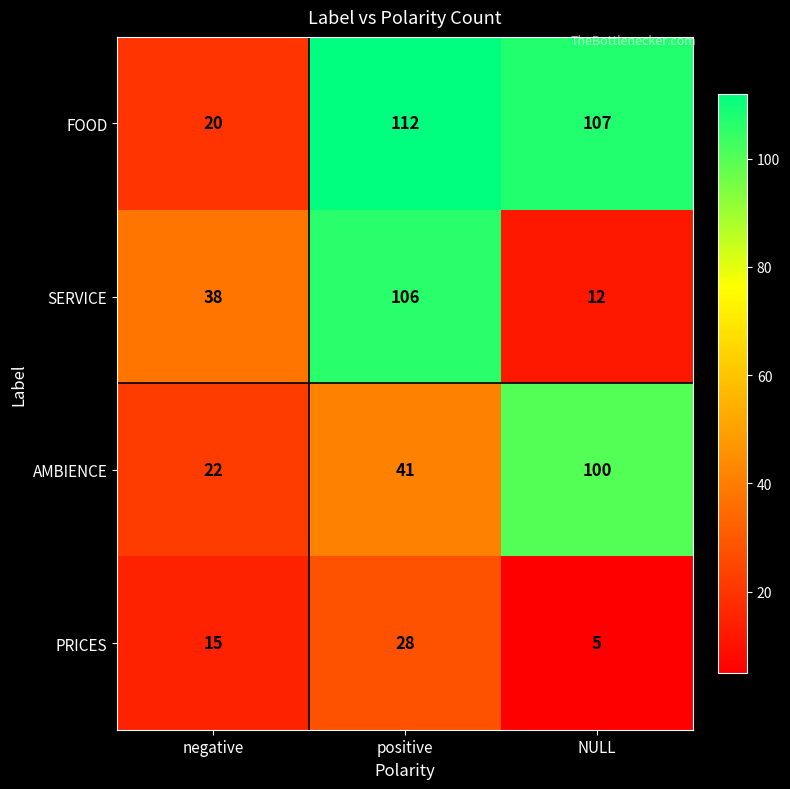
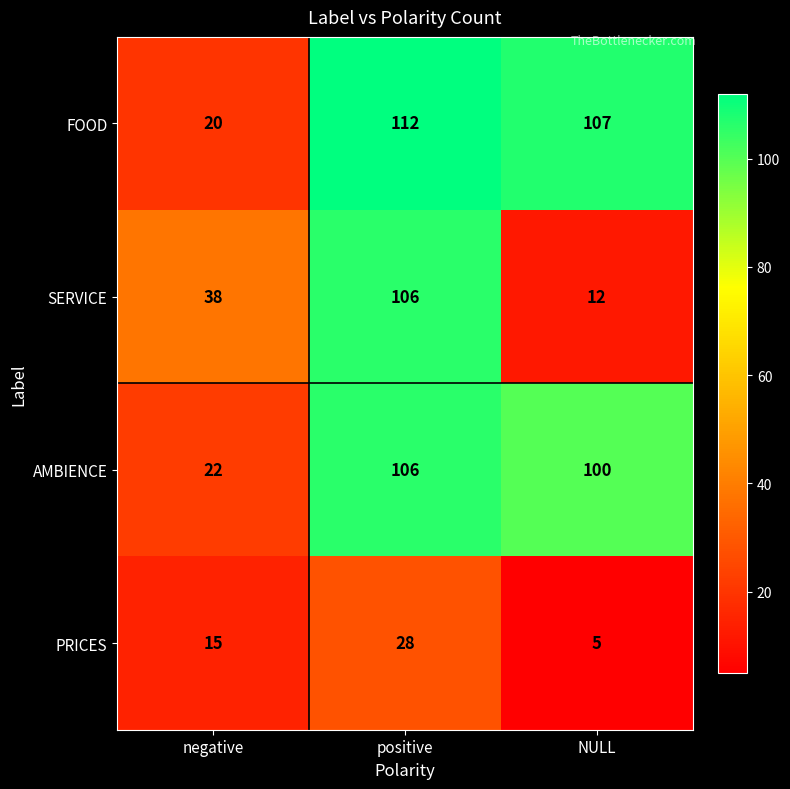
  {
    "FOOD": {
      "negative": 20,
      "positive": 112,
      "NULL": 107
    },
    "SERVICE": {
      "negative": 38,
      "positive": 106,
      "NULL": 12
    },
    "AMBIENCE": {
      "negative": 22,
-     "positive": 41,
+     "positive": 106,
      "NULL": 100
    },
    "PRICES": {
      "negative": 15,
      "positive": 28,
      "NULL": 5
    }
  }
